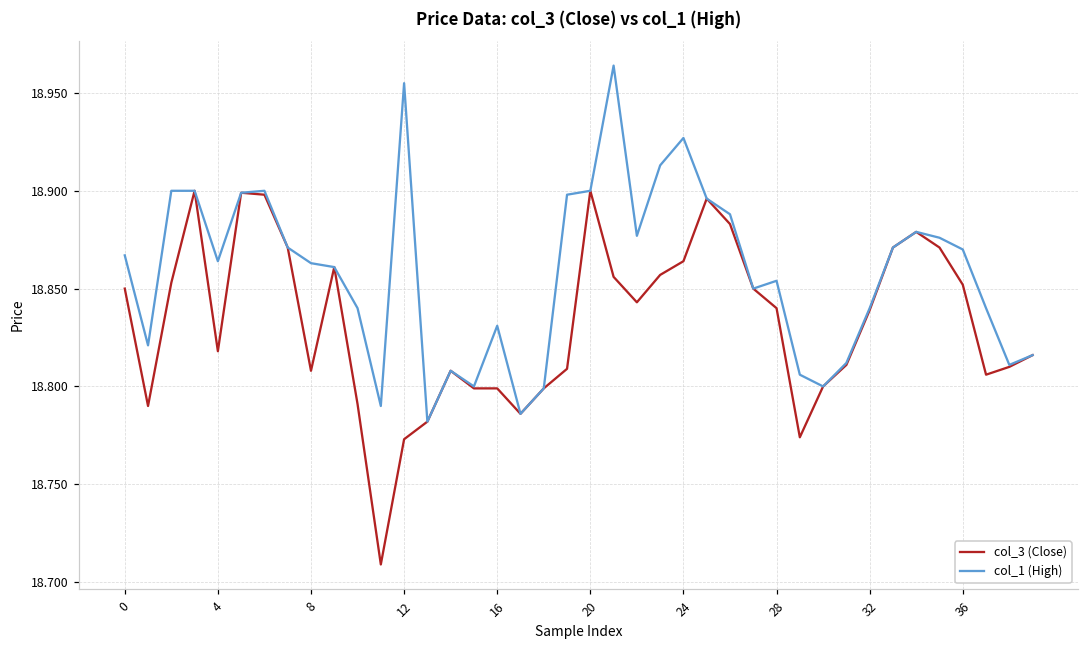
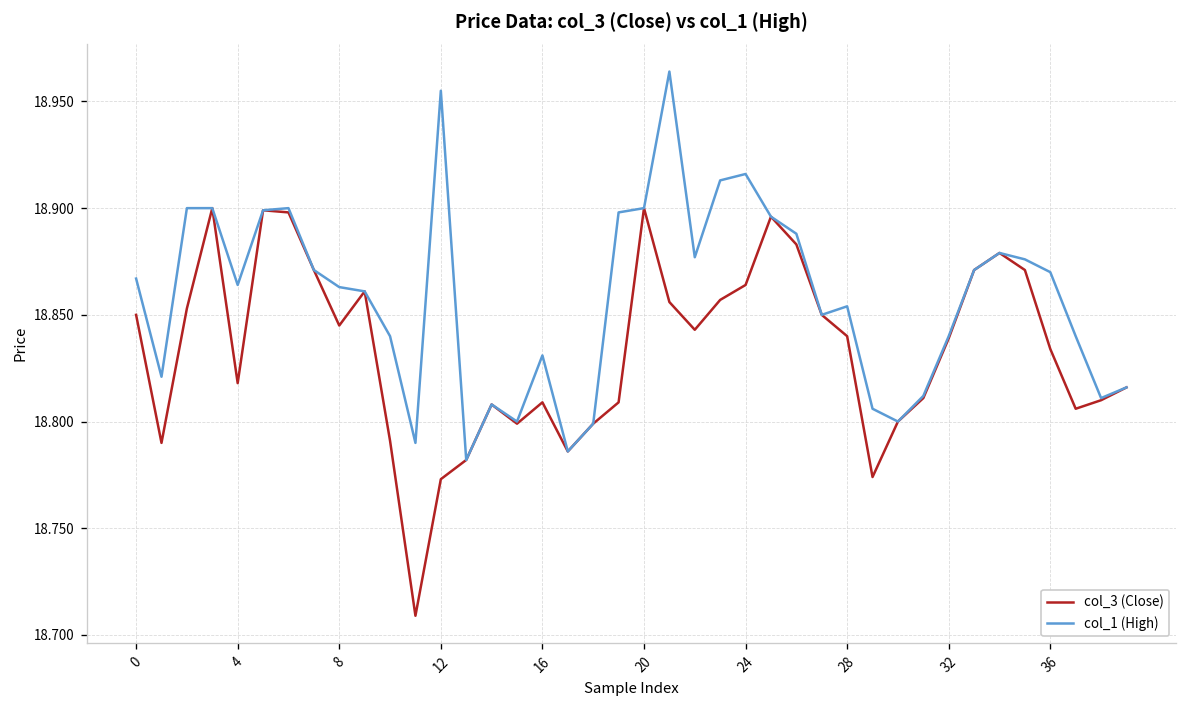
  {
    "col_3 (Close)": {
      "0": 18.850,
      "4": 18.818,
-     "8": 18.808,
+     "8": 18.845,
      "12": 18.773,
-     "16": 18.799,
+     "16": 18.809,
      "24": 18.864,
      "28": 18.840,
-     "36": 18.852
+     "36": 18.834
    },
    "col_1 (High)": {
      "0": 18.867,
      "4": 18.864,
      "8": 18.863,
      "12": 18.955,
      "16": 18.831,
-     "24": 18.927,
+     "24": 18.916,
      "28": 18.854,
      "36": 18.870
    }
  }
